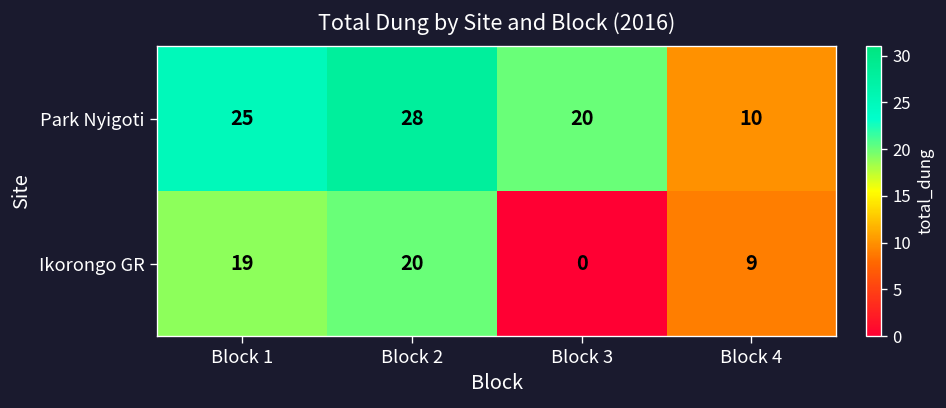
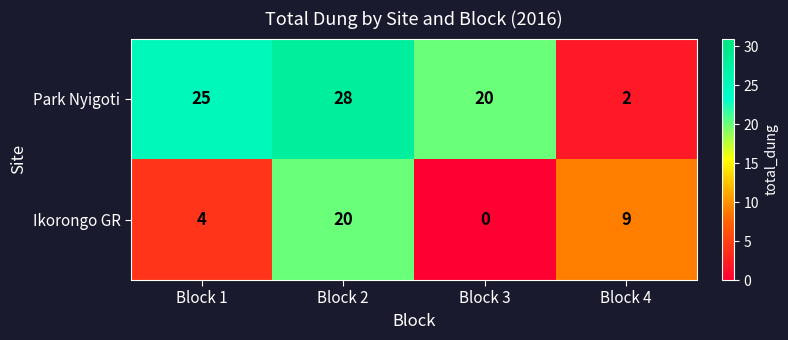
  {
    "Park Nyigoti": {
      "Block 1": 25,
      "Block 2": 28,
      "Block 3": 20,
-     "Block 4": 10
+     "Block 4": 2
    },
    "Ikorongo GR": {
-     "Block 1": 19,
+     "Block 1": 4,
      "Block 2": 20,
      "Block 3": 0,
      "Block 4": 9
    }
  }
